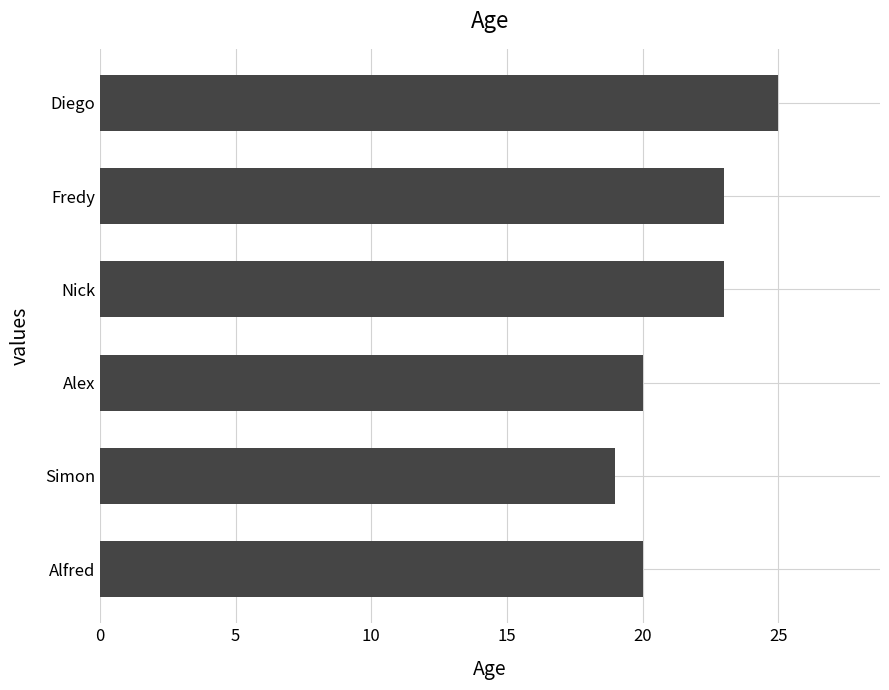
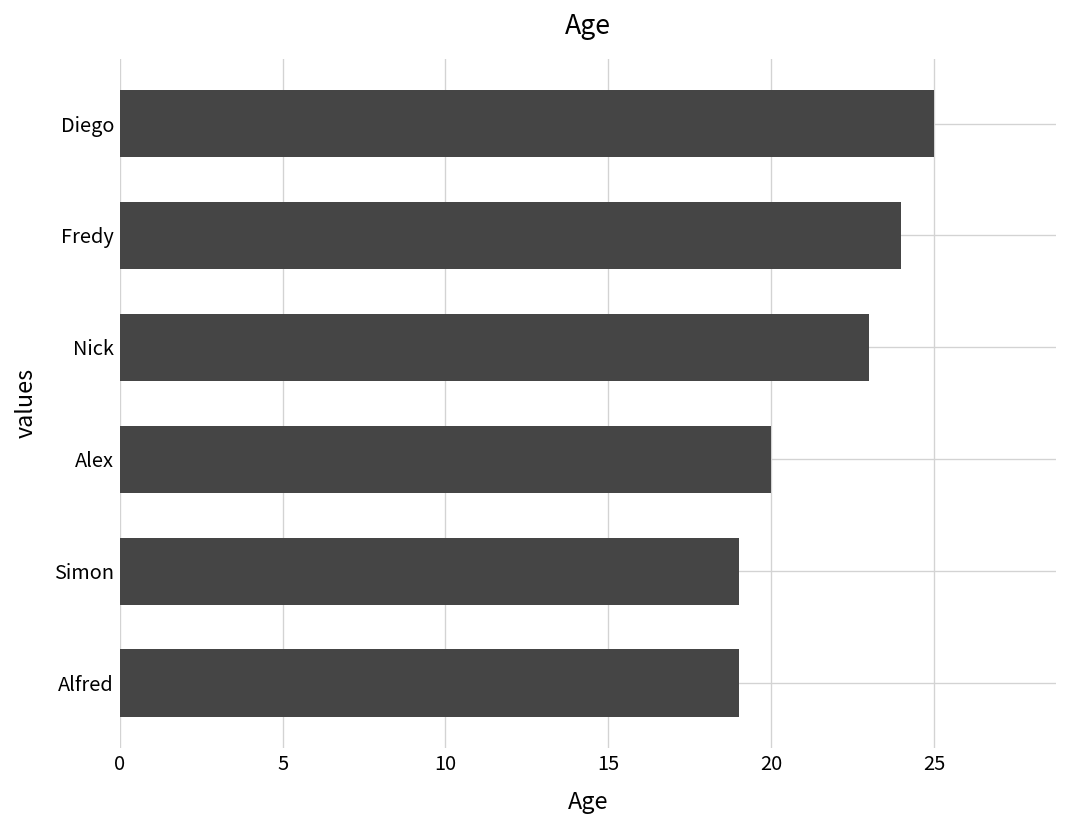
  {
    "Diego": 25,
-   "Fredy": 23,
+   "Fredy": 24,
    "Nick": 23,
    "Alex": 20,
    "Simon": 19,
-   "Alfred": 20
+   "Alfred": 19
  }
